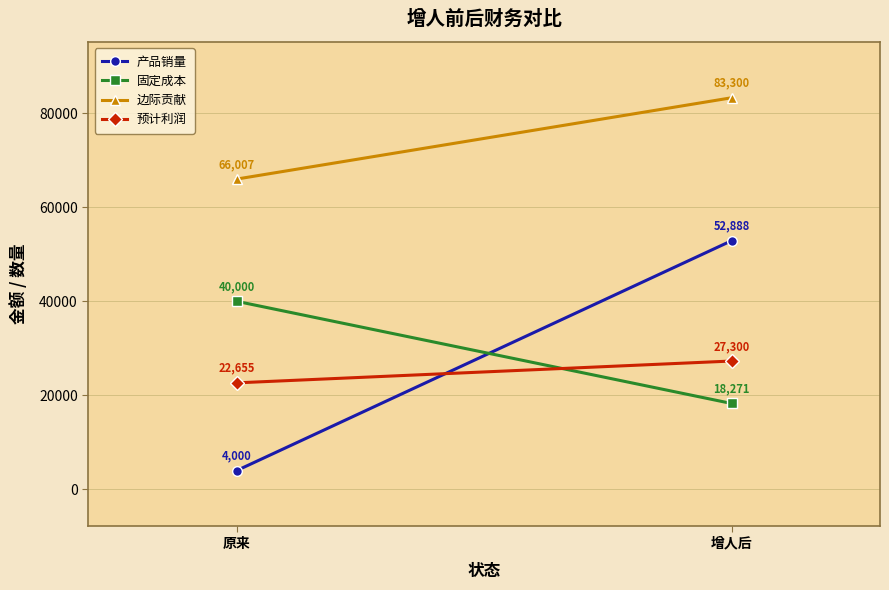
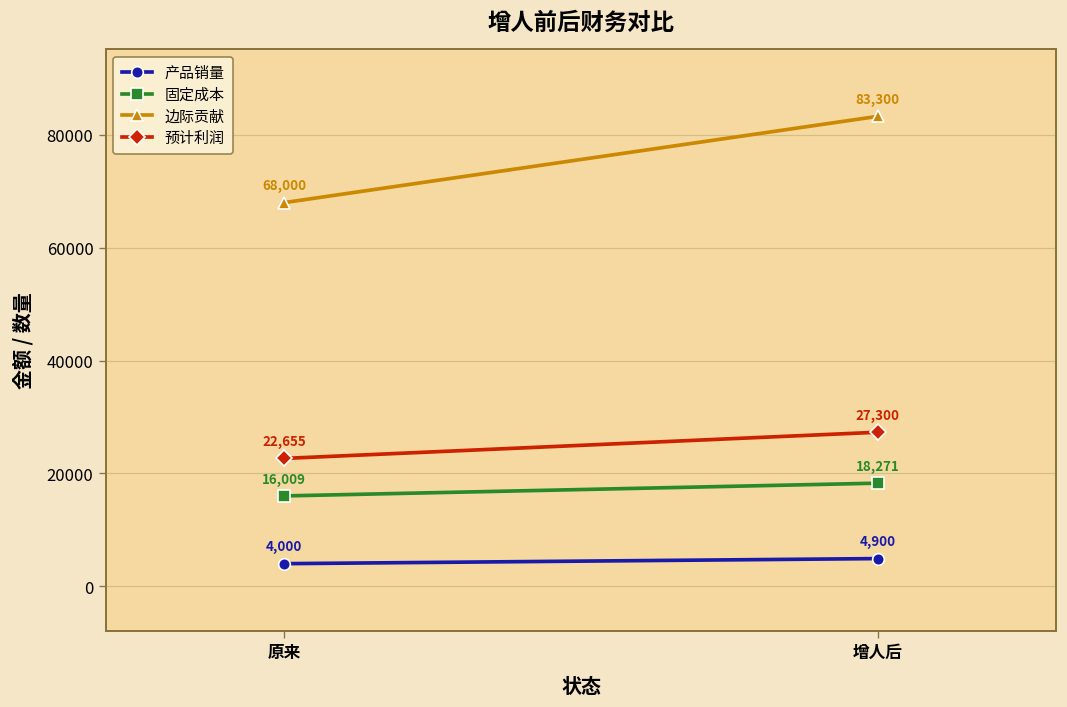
  {
    "产品销量": {
      "原来": "4,000",
-     "增人后": "52,888"
+     "增人后": "4,900"
    },
    "固定成本": {
-     "原来": "40,000",
+     "原来": "16,009",
      "增人后": "18,271"
    },
    "边际贡献": {
-     "原来": "66,007",
+     "原来": "68,000",
      "增人后": "83,300"
    },
    "预计利润": {
      "原来": "22,655",
      "增人后": "27,300"
    }
  }
